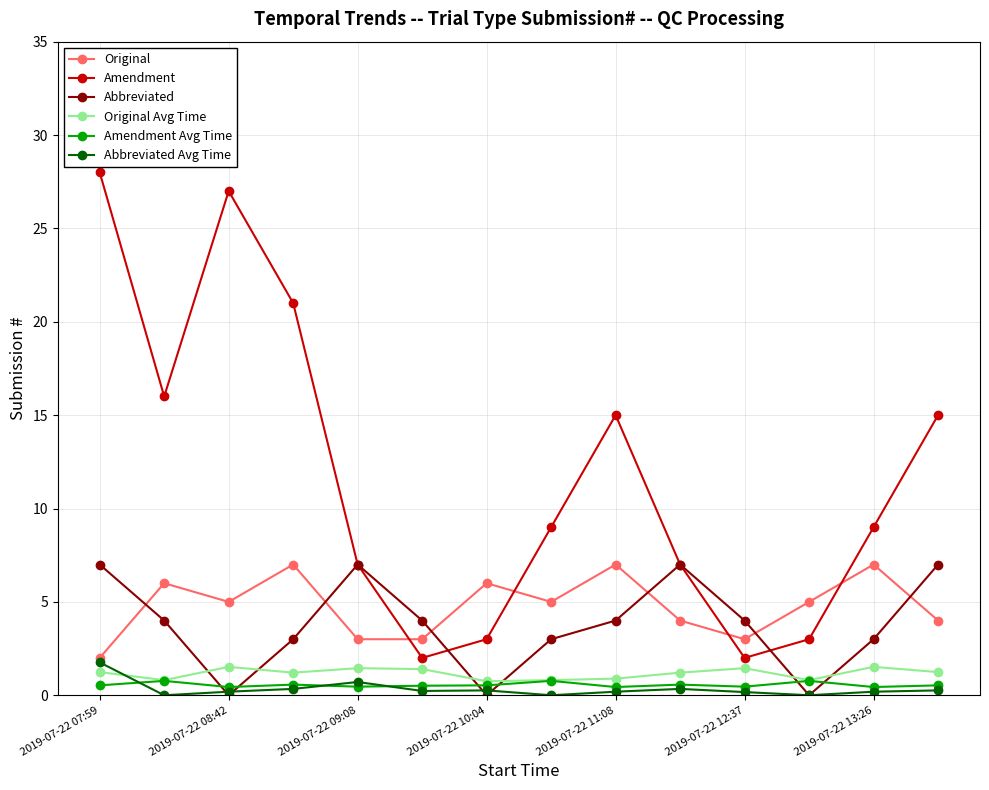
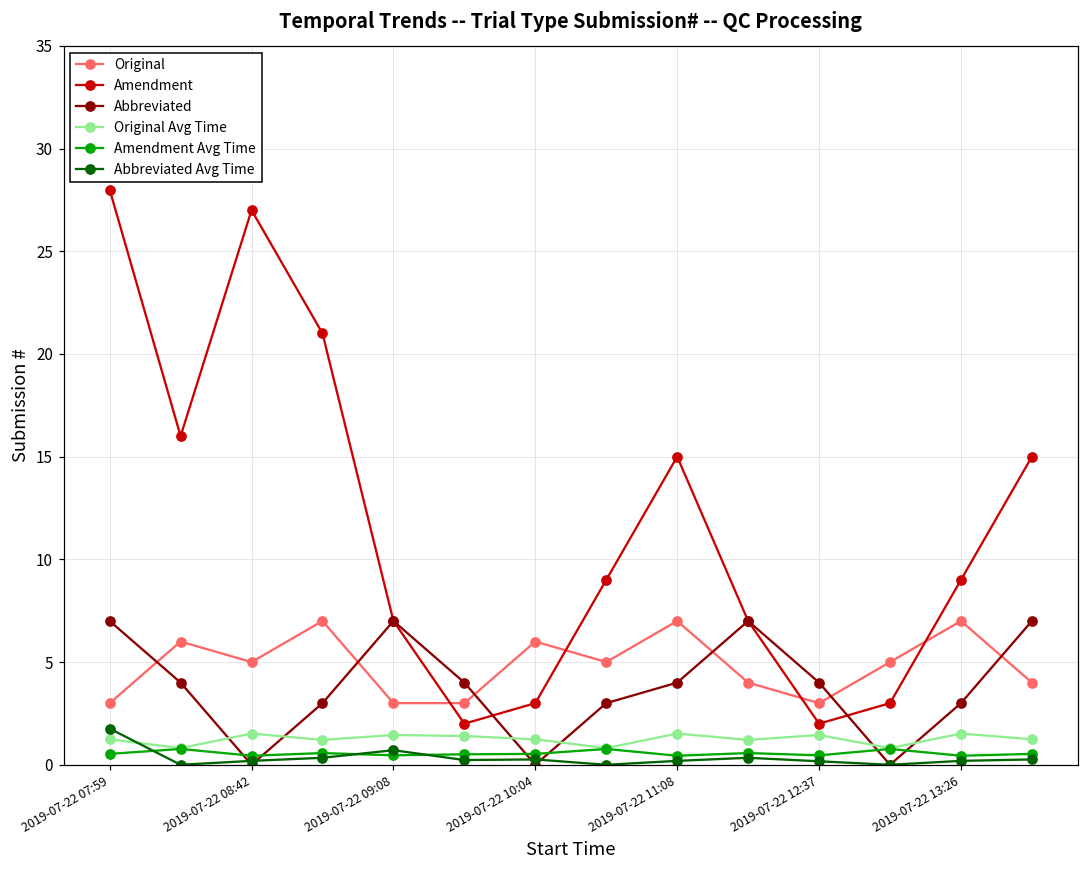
  {
    "Original": {
-     "2019-07-22 07:59": 2,
+     "2019-07-22 07:59": 3,
      "2019-07-22 08:42": 5,
      "2019-07-22 09:08": 3,
      "2019-07-22 10:04": 6,
      "2019-07-22 11:08": 7,
      "2019-07-22 12:37": 3,
      "2019-07-22 13:26": 7
    },
    "Amendment": {
      "2019-07-22 07:59": 28.0,
      "2019-07-22 08:42": 27.0,
      "2019-07-22 10:04": 3.0,
      "2019-07-22 11:08": 15.0,
      "2019-07-22 12:37": 2.0,
      "2019-07-22 13:26": 9.0
    },
    "Abbreviated": {
      "2019-07-22 07:59": 7.0,
      "2019-07-22 08:42": 0.0,
      "2019-07-22 10:04": 0.0,
      "2019-07-22 11:08": 4.0,
      "2019-07-22 12:37": 4.0,
      "2019-07-22 13:26": 3.0
    },
    "Original Avg Time": {
      "2019-07-22 07:59": 1.2,
      "2019-07-22 08:42": 1.5,
      "2019-07-22 09:08": 1.5,
-     "2019-07-22 10:04": 0.8,
-     "2019-07-22 11:08": 0.9,
+     "2019-07-22 10:04": 1.2,
+     "2019-07-22 11:08": 1.5,
      "2019-07-22 12:37": 1.5,
      "2019-07-22 13:26": 1.5
    },
    "Amendment Avg Time": {
      "2019-07-22 07:59": 0.5,
      "2019-07-22 08:42": 0.4,
      "2019-07-22 09:08": 0.5,
      "2019-07-22 10:04": 0.5,
      "2019-07-22 11:08": 0.4,
      "2019-07-22 12:37": 0.5,
      "2019-07-22 13:26": 0.4
    },
    "Abbreviated Avg Time": {
      "2019-07-22 07:59": 1.8,
      "2019-07-22 08:42": 0.2,
      "2019-07-22 09:08": 0.7,
      "2019-07-22 10:04": 0.3,
      "2019-07-22 11:08": 0.2,
      "2019-07-22 12:37": 0.2,
      "2019-07-22 13:26": 0.2
    }
  }
